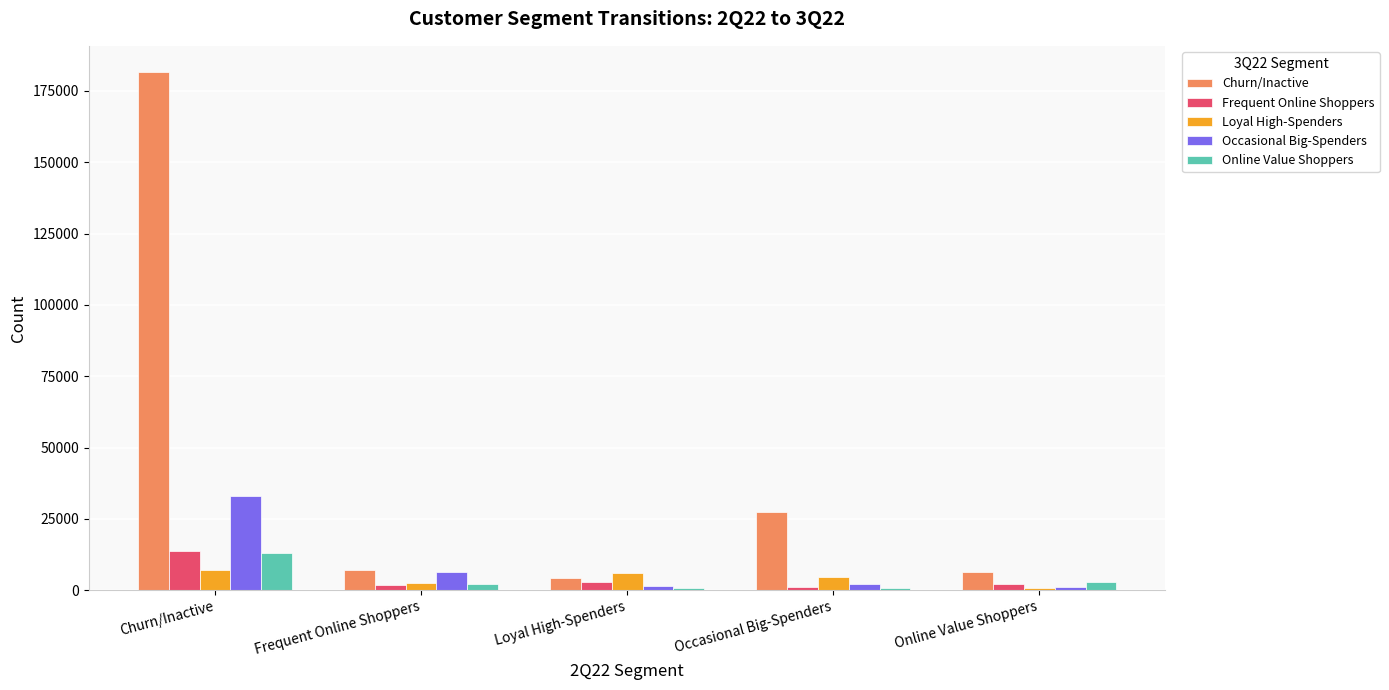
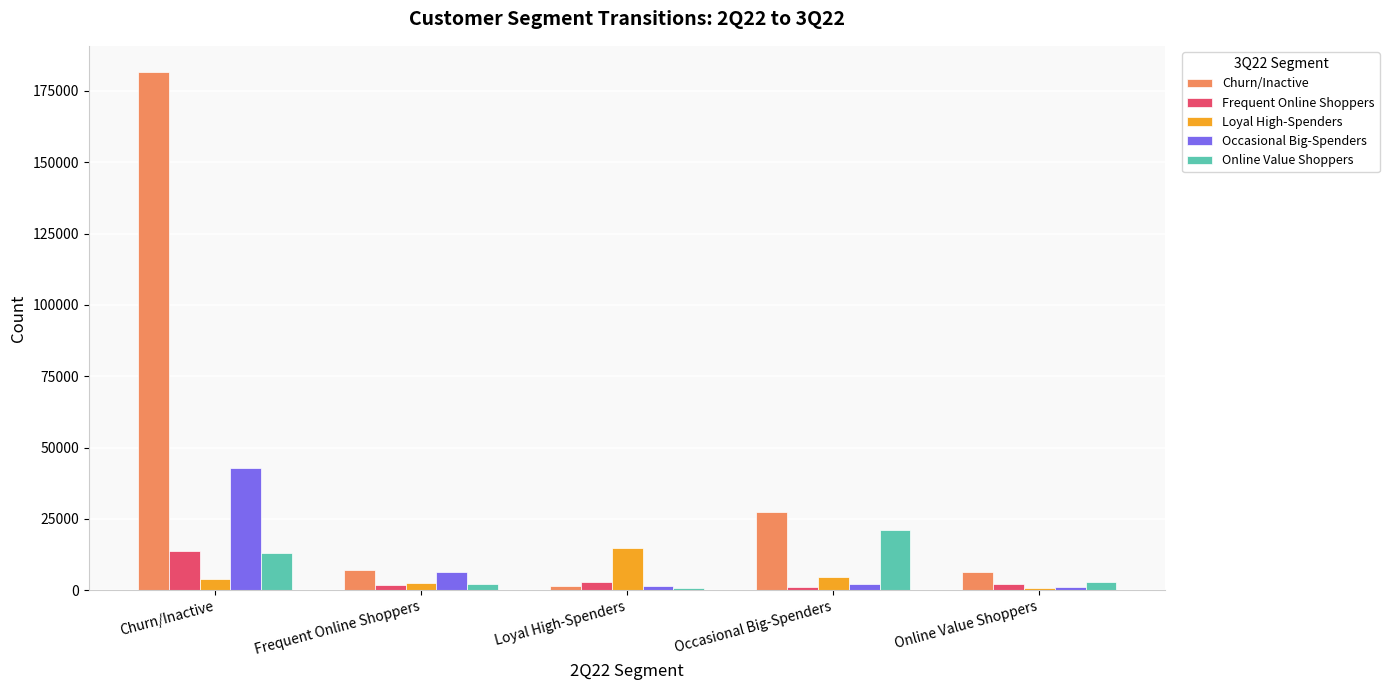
  {
    "Churn/Inactive": {
      "Churn/Inactive": 182000,
      "Frequent Online Shoppers": 7000,
-     "Loyal High-Spenders": 4000,
+     "Loyal High-Spenders": 2000,
      "Occasional Big-Spenders": 27000,
      "Online Value Shoppers": 6000
    },
    "Frequent Online Shoppers": {
      "Churn/Inactive": 14000,
      "Frequent Online Shoppers": 2000,
      "Loyal High-Spenders": 3000,
      "Occasional Big-Spenders": 1000,
      "Online Value Shoppers": 2000
    },
    "Loyal High-Spenders": {
-     "Churn/Inactive": 7000,
+     "Churn/Inactive": 4000,
      "Frequent Online Shoppers": 2000,
-     "Loyal High-Spenders": 6000,
+     "Loyal High-Spenders": 15000,
      "Occasional Big-Spenders": 5000
    },
    "Occasional Big-Spenders": {
-     "Churn/Inactive": 33000,
+     "Churn/Inactive": 43000,
      "Frequent Online Shoppers": 6000,
      "Loyal High-Spenders": 1000,
      "Occasional Big-Spenders": 2000,
      "Online Value Shoppers": 1000
    },
    "Online Value Shoppers": {
      "Churn/Inactive": 13000,
      "Frequent Online Shoppers": 2000,
-     "Occasional Big-Spenders": 1000,
+     "Occasional Big-Spenders": 21000,
      "Online Value Shoppers": 3000
    }
  }
